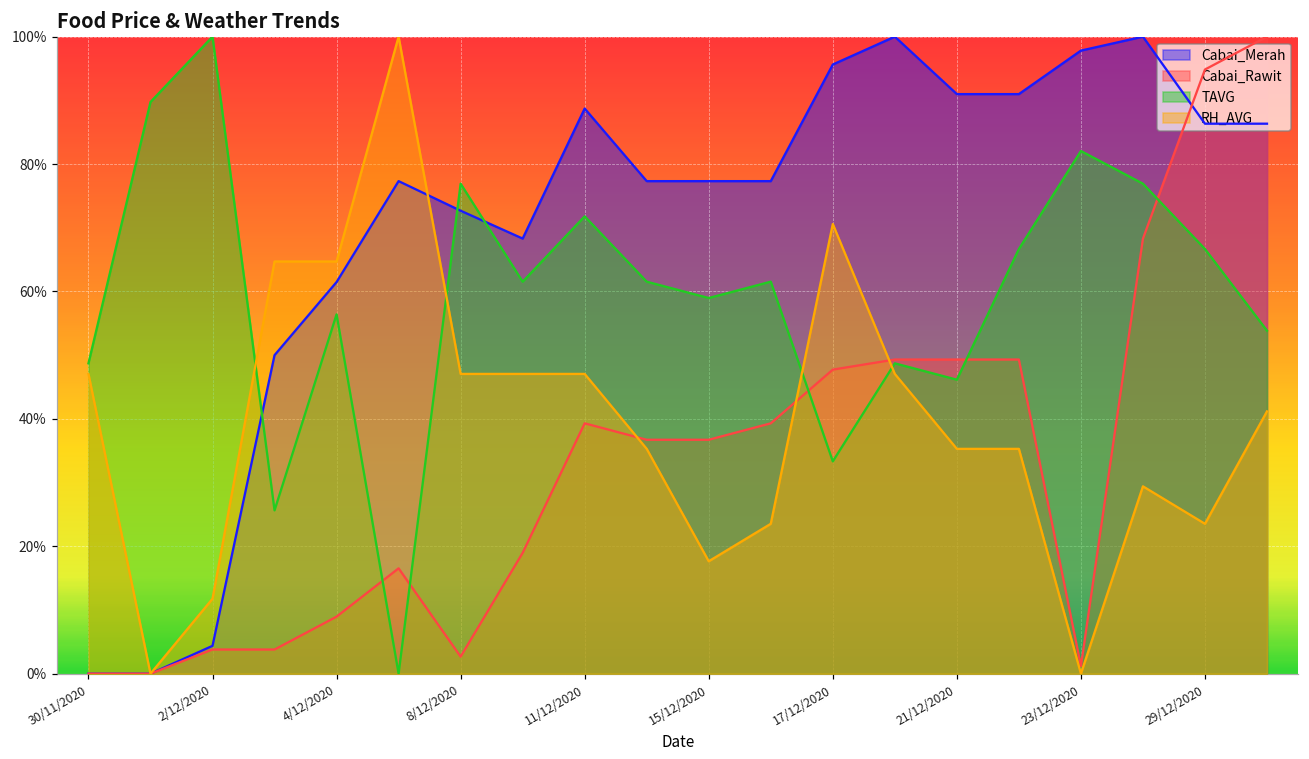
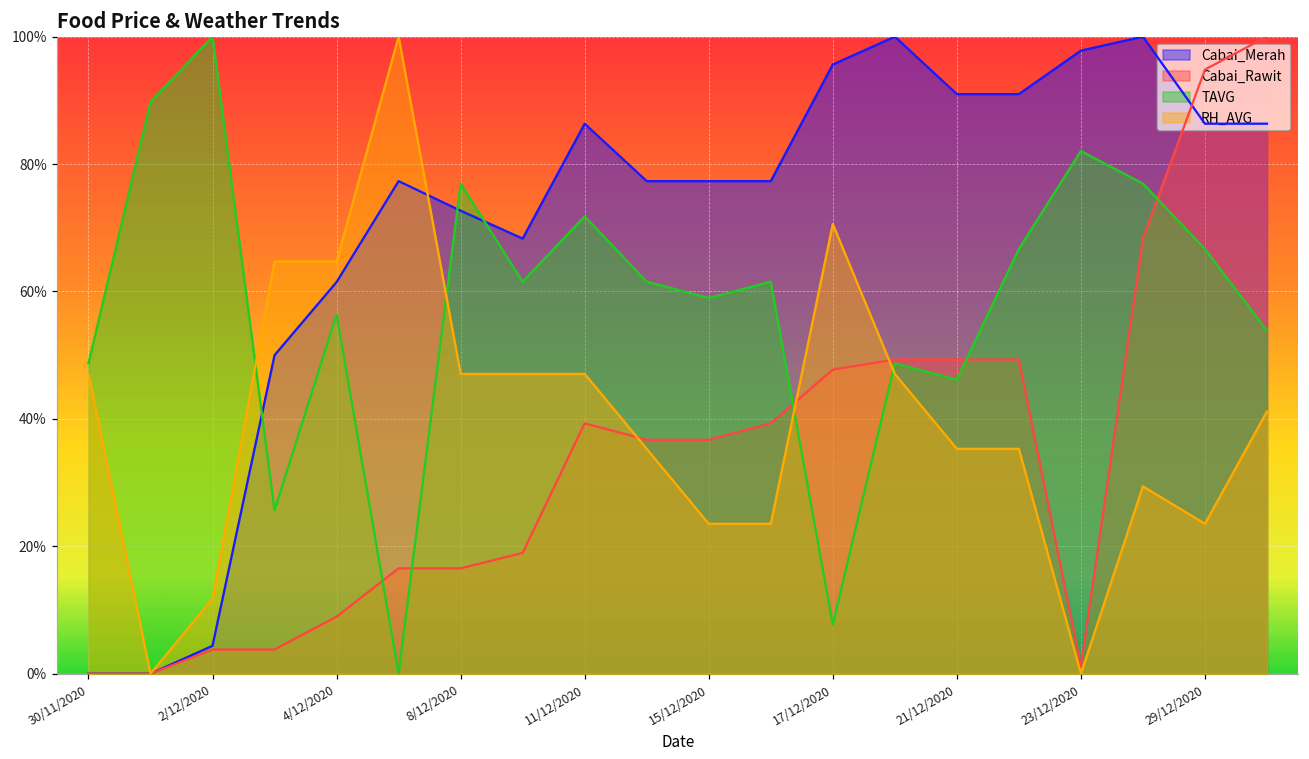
  {
    "Cabai_Merah": {
      "2/12/2020": "4%",
      "4/12/2020": "61%",
      "8/12/2020": "73%",
-     "11/12/2020": "89%",
+     "11/12/2020": "86%",
      "15/12/2020": "77%",
      "17/12/2020": "96%",
      "21/12/2020": "91%",
      "23/12/2020": "98%"
    },
    "Cabai_Rawit": {
      "2/12/2020": "4%",
      "4/12/2020": "9%",
-     "8/12/2020": "3%",
+     "8/12/2020": "17%",
      "11/12/2020": "39%",
      "15/12/2020": "37%",
      "17/12/2020": "48%",
      "21/12/2020": "49%",
      "23/12/2020": "1%"
    },
    "TAVG": {
      "30/11/2020": "49%",
      "2/12/2020": "100%",
      "4/12/2020": "56%",
      "8/12/2020": "77%",
      "11/12/2020": "72%",
      "15/12/2020": "59%",
-     "17/12/2020": "33%",
+     "17/12/2020": "8%",
      "21/12/2020": "46%",
      "23/12/2020": "82%",
      "29/12/2020": "67%"
    },
    "RH_AVG": {
      "30/11/2020": "47%",
      "2/12/2020": "12%",
      "4/12/2020": "65%",
      "8/12/2020": "47%",
      "11/12/2020": "47%",
-     "15/12/2020": "18%",
+     "15/12/2020": "24%",
      "17/12/2020": "71%",
      "21/12/2020": "35%",
      "23/12/2020": "0%",
      "29/12/2020": "24%"
    }
  }
